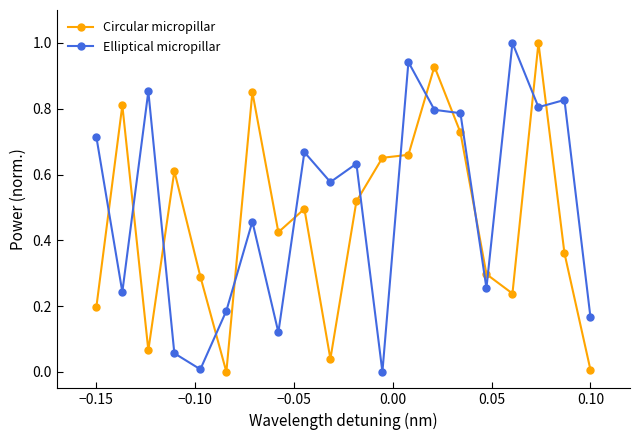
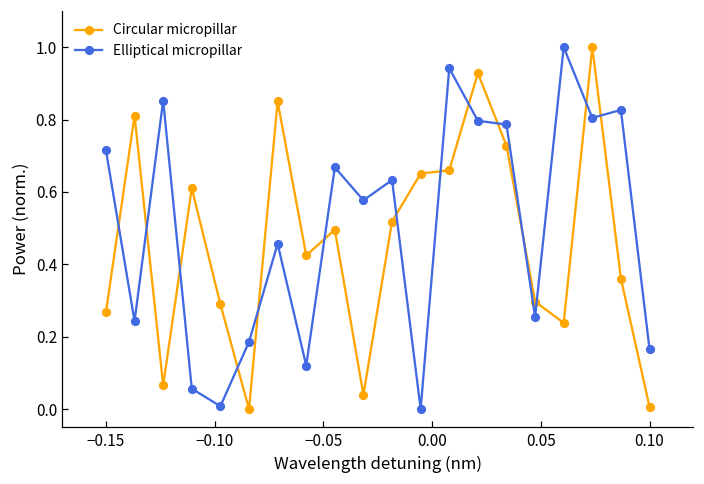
  {
    "Circular micropillar": {
-     "−0.15": 0.20,
+     "−0.15": 0.27,
      "0.10": 0.01
    },
    "Elliptical micropillar": {
      "−0.15": 0.71,
      "0.10": 0.17
    }
  }
